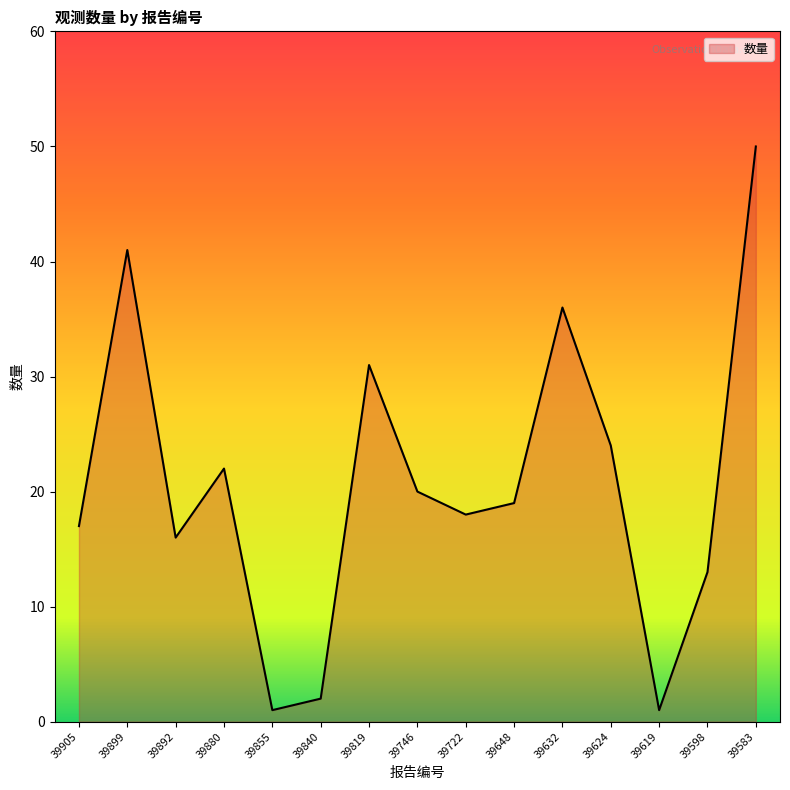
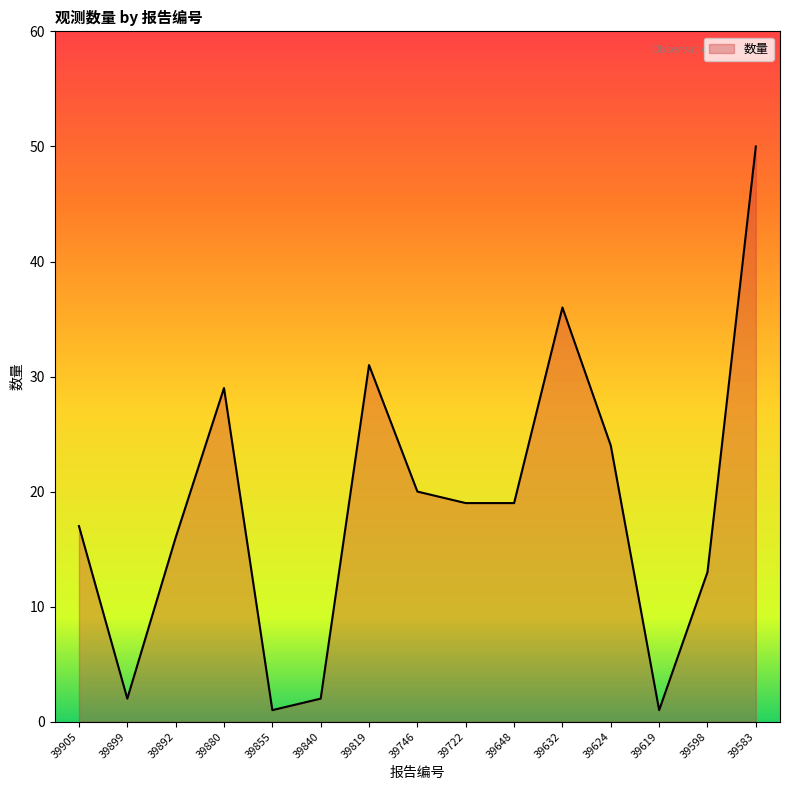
  {
    "39905": 17,
-   "39899": 41,
+   "39899": 2,
    "39892": 16,
-   "39880": 22,
+   "39880": 29,
    "39855": 1,
    "39840": 2,
    "39819": 31,
    "39746": 20,
-   "39722": 18,
+   "39722": 19,
    "39648": 19,
    "39632": 36,
    "39624": 24,
    "39619": 1,
    "39598": 13,
    "39583": 50
  }
